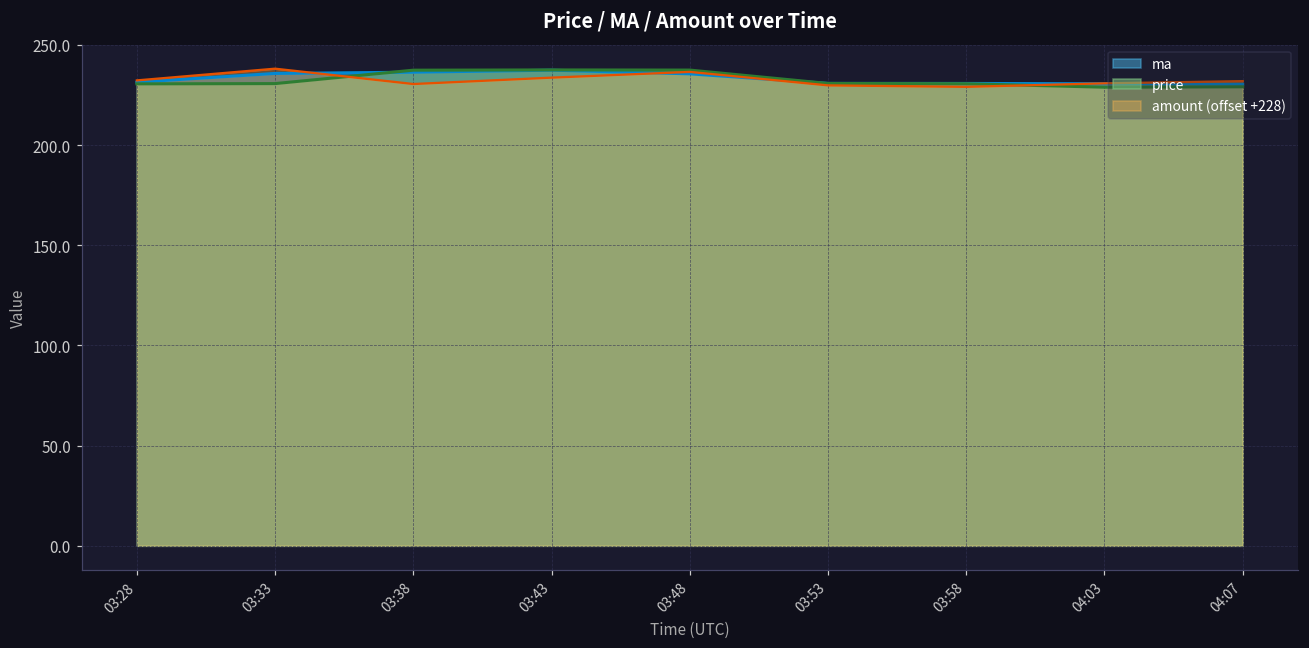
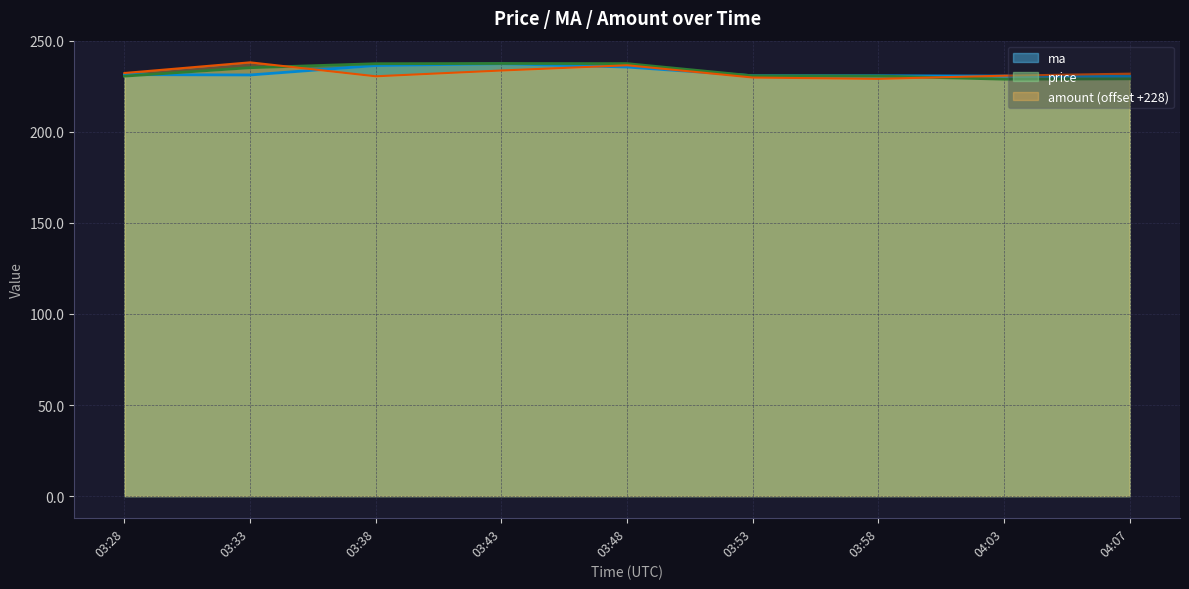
  {
    "ma": {
-     "03:33": 236
+     "03:33": 231
    },
    "price": {
-     "03:33": 231,
+     "03:33": 235,
      "04:03": 229
    },
    "amount (offset +228)": {
      "03:33": 238,
      "03:38": 230,
      "03:43": 234,
      "03:58": 229
    }
  }
